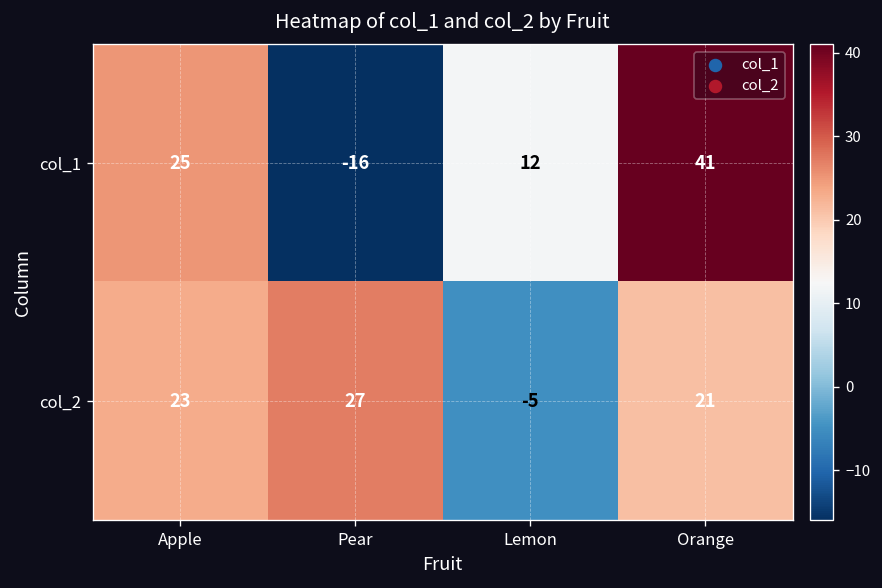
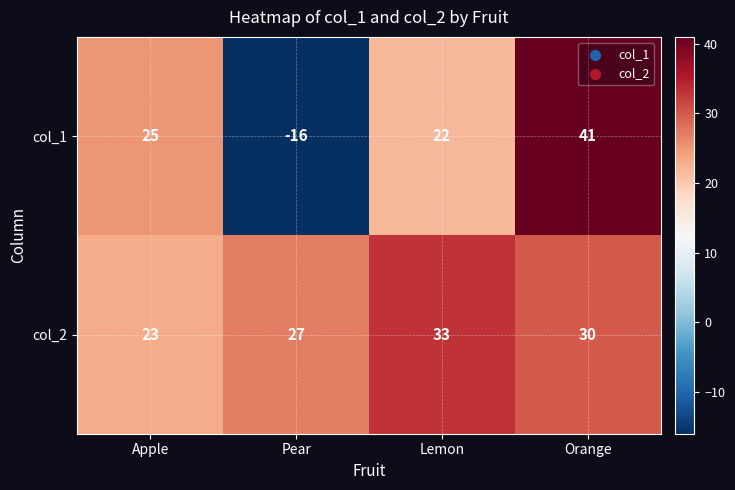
  {
    "col_1": {
      "Apple": 25,
      "Pear": -16,
-     "Lemon": 12,
+     "Lemon": 22,
      "Orange": 41
    },
    "col_2": {
      "Apple": 23,
      "Pear": 27,
-     "Lemon": -5,
-     "Orange": 21
+     "Lemon": 33,
+     "Orange": 30
    }
  }
